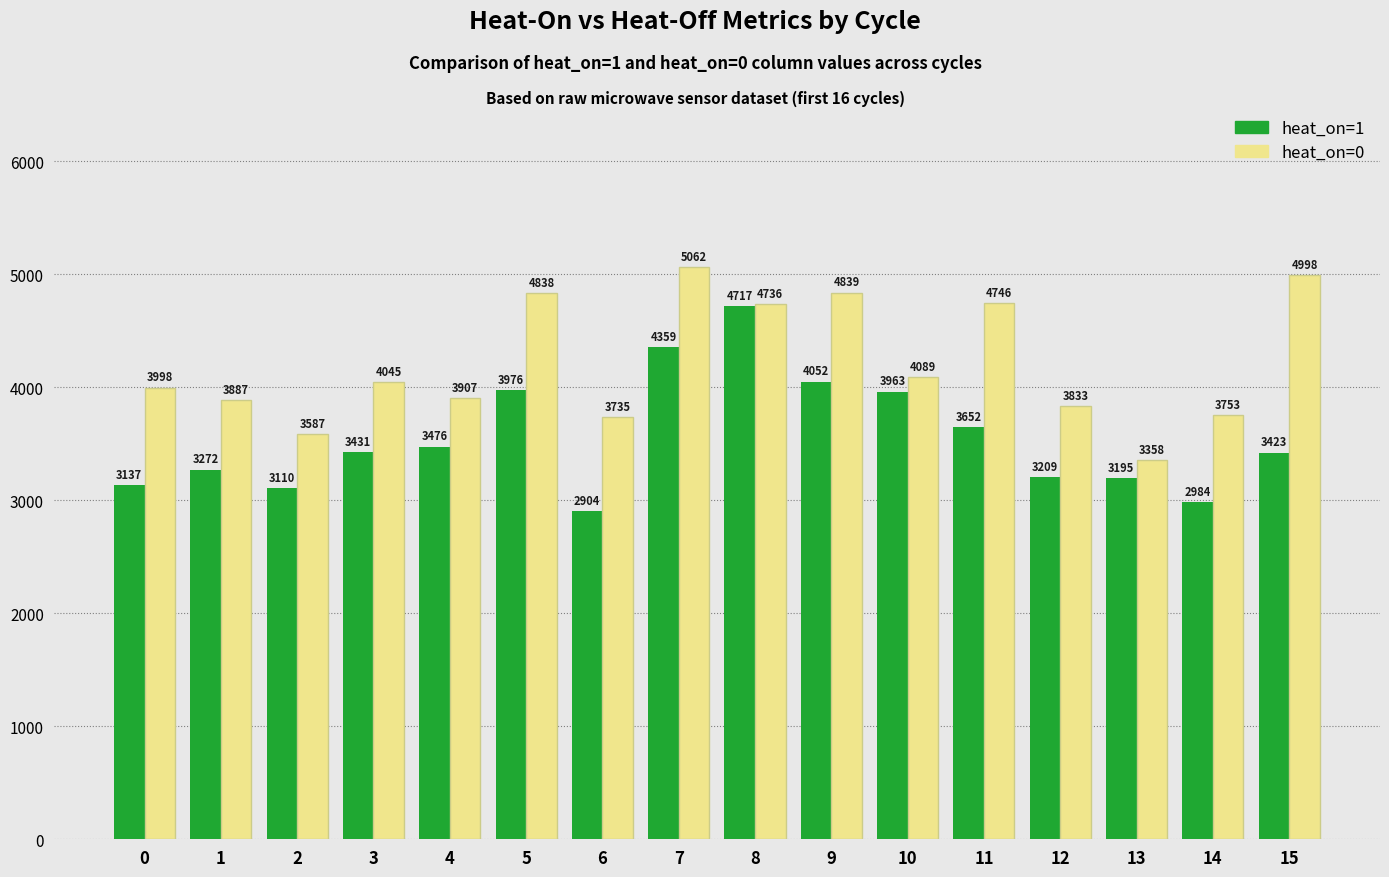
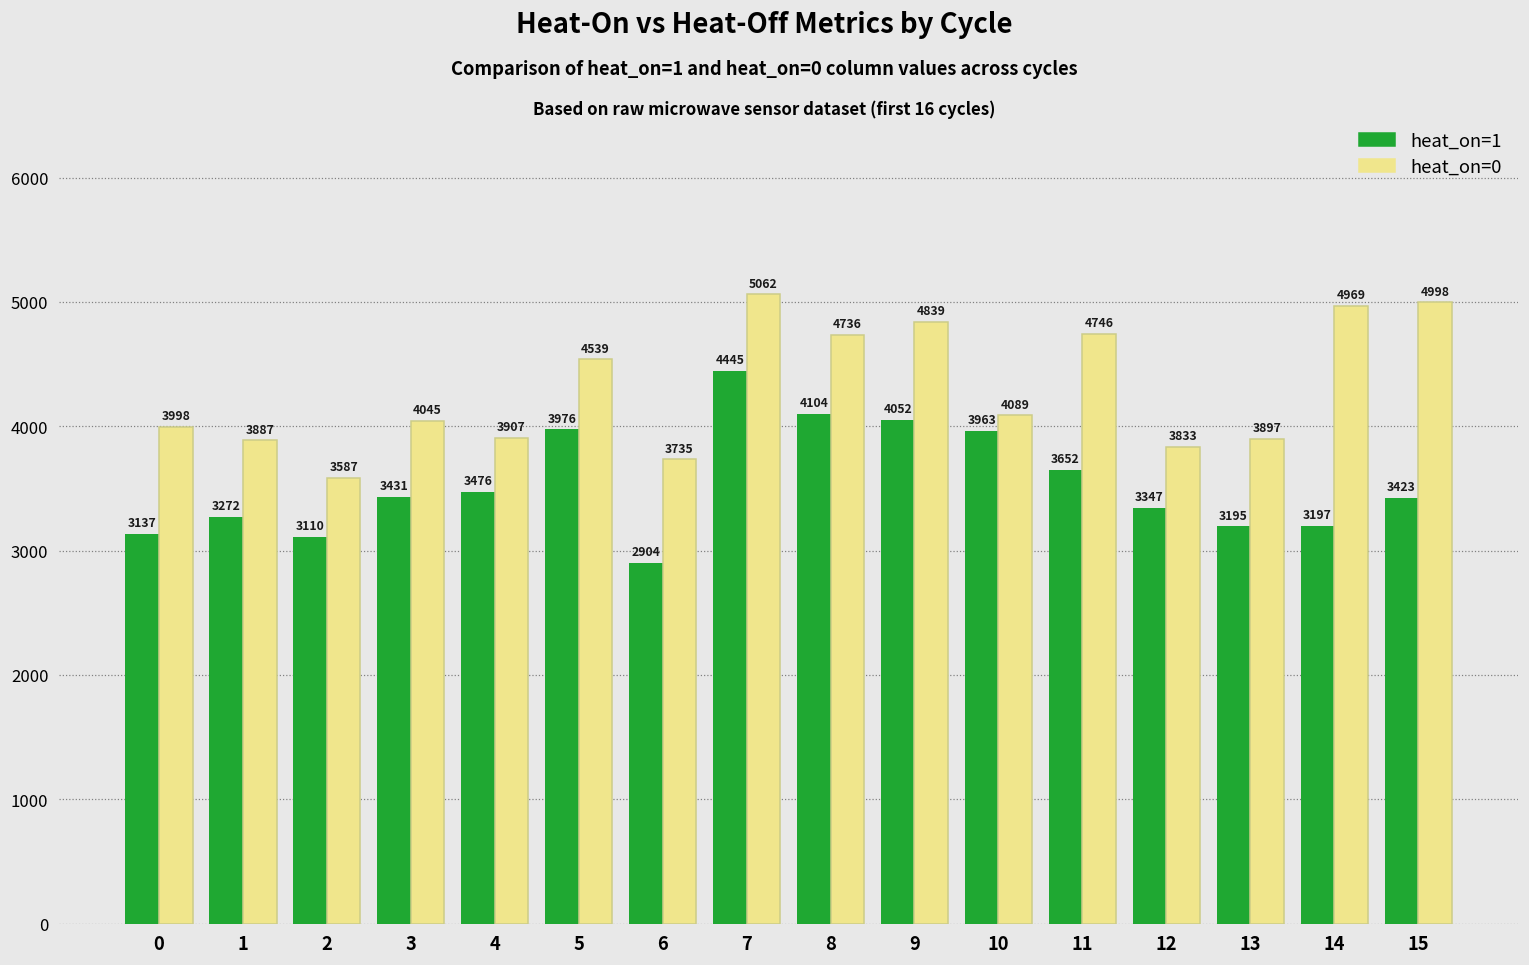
  {
    "heat_on=1": {
      "0": 3137,
      "1": 3272,
      "2": 3110,
      "3": 3431,
      "4": 3476,
      "5": 3976,
      "6": 2904,
-     "7": 4359,
-     "8": 4717,
+     "7": 4445,
+     "8": 4104,
      "9": 4052,
      "10": 3963,
      "11": 3652,
-     "12": 3209,
+     "12": 3347,
      "13": 3195,
-     "14": 2984,
+     "14": 3197,
      "15": 3423
    },
    "heat_on=0": {
      "0": 3998,
      "1": 3887,
      "2": 3587,
      "3": 4045,
      "4": 3907,
-     "5": 4838,
+     "5": 4539,
      "6": 3735,
      "7": 5062,
      "8": 4736,
      "9": 4839,
      "10": 4089,
      "11": 4746,
      "12": 3833,
-     "13": 3358,
-     "14": 3753,
+     "13": 3897,
+     "14": 4969,
      "15": 4998
    }
  }
